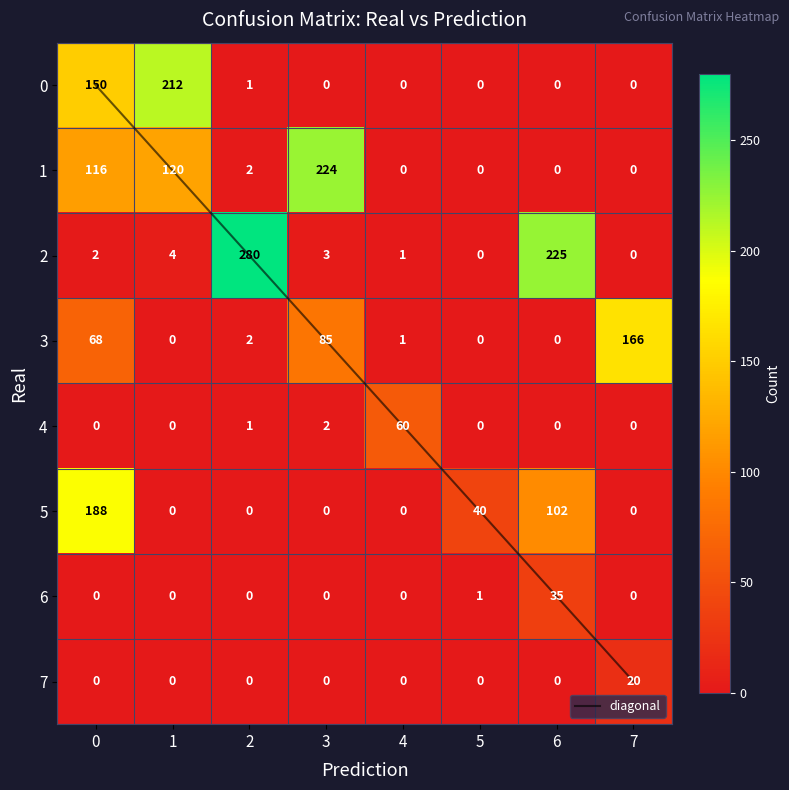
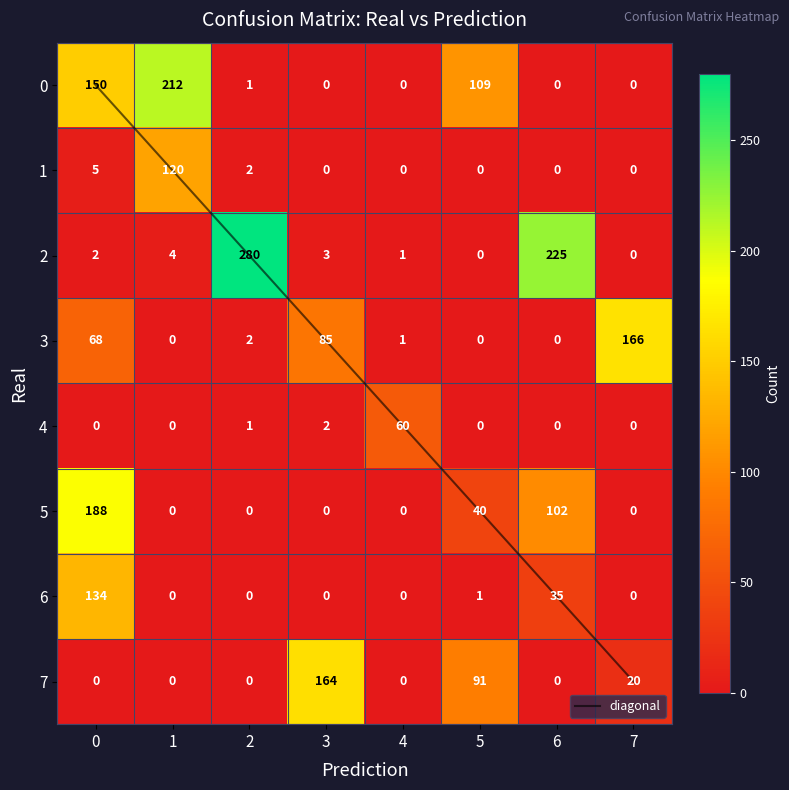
  {
    "0": {
      "1": 212,
      "2": 1,
      "3": 0,
      "4": 0,
-     "5": 0,
+     "5": 109,
      "6": 0,
      "7": 0
    },
    "1": {
-     "0": 116,
+     "0": 5,
      "2": 2,
-     "3": 224,
+     "3": 0,
      "4": 0,
      "5": 0,
      "6": 0,
      "7": 0
    },
    "2": {
      "0": 2,
      "1": 4,
      "3": 3,
      "4": 1,
      "5": 0,
      "6": 225,
      "7": 0
    },
    "3": {
      "0": 68,
      "1": 0,
      "2": 2,
      "4": 1,
      "5": 0,
      "6": 0,
      "7": 166
    },
    "4": {
      "0": 0,
      "1": 0,
      "2": 1,
      "3": 2,
      "5": 0,
      "6": 0,
      "7": 0
    },
    "5": {
      "0": 188,
      "1": 0,
      "2": 0,
      "3": 0,
      "4": 0,
      "6": 102,
      "7": 0
    },
    "6": {
-     "0": 0,
+     "0": 134,
      "1": 0,
      "2": 0,
      "3": 0,
      "4": 0,
      "5": 1,
      "7": 0
    },
    "7": {
      "0": 0,
      "1": 0,
      "2": 0,
-     "3": 0,
+     "3": 164,
      "4": 0,
-     "5": 0,
+     "5": 91,
      "6": 0
    }
  }
